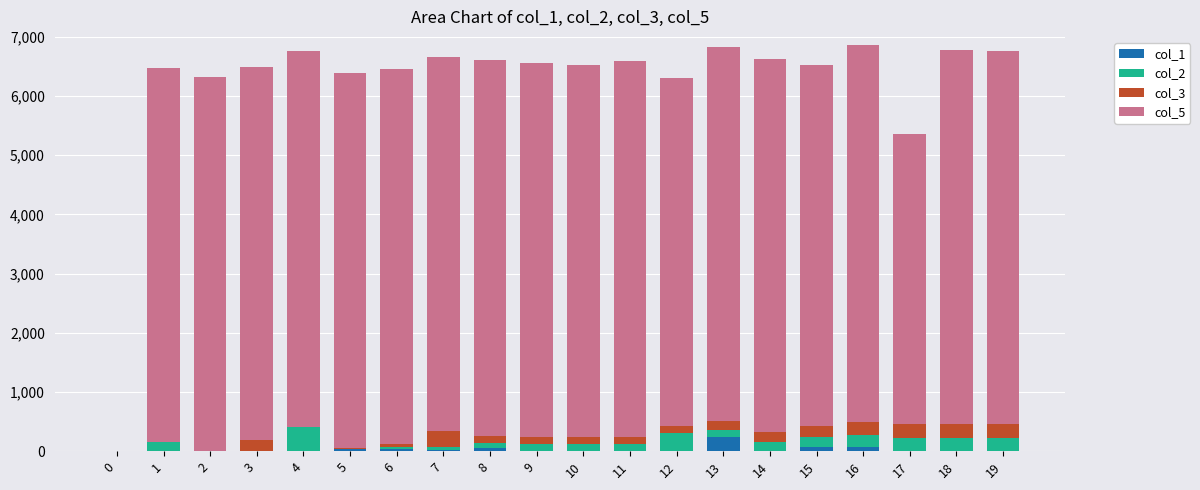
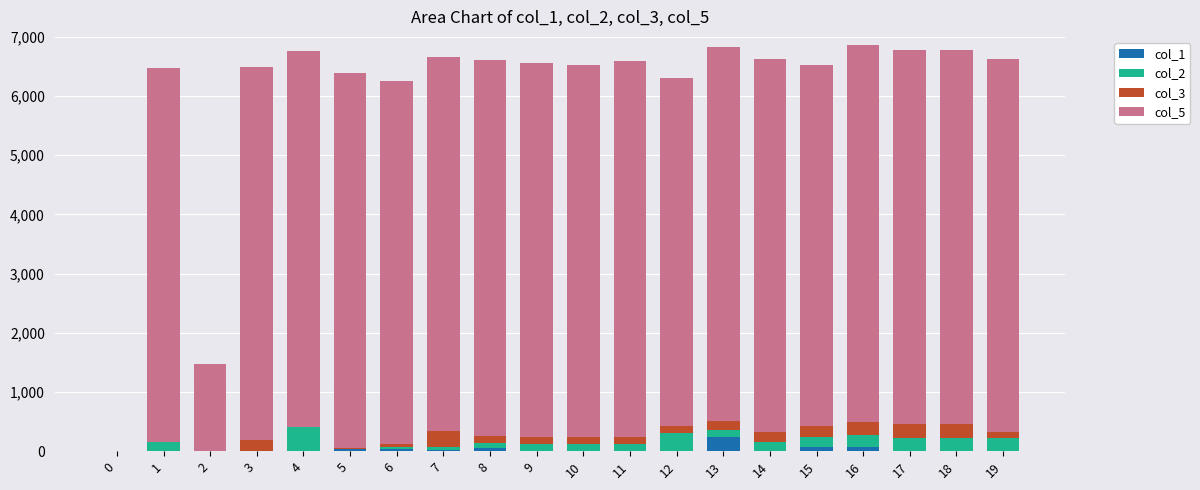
  {
    "col_1": {
      "0": "0",
      "8": "100",
      "13": "200",
      "15": "100",
      "16": "100"
    },
    "col_2": {
      "0": "0",
      "1": "200",
      "2": "0",
      "3": "0",
      "4": "400",
      "7": "100",
      "8": "100",
      "9": "100",
      "10": "100",
      "11": "100",
      "12": "300",
      "13": "100",
      "14": "200",
      "15": "200",
      "16": "200",
      "17": "200",
      "18": "200",
      "19": "200"
    },
    "col_3": {
      "0": "0",
      "1": "0",
      "2": "0",
      "3": "200",
      "4": "0",
      "6": "100",
      "7": "300",
      "8": "100",
      "9": "100",
      "10": "100",
      "11": "100",
      "12": "100",
      "13": "100",
      "14": "200",
      "15": "200",
      "16": "200",
      "17": "200",
      "18": "200",
-     "19": "200"
+     "19": "100"
    },
    "col_5": {
      "0": "0",
      "1": "6,300",
-     "2": "6,300",
+     "2": "1,500",
      "3": "6,300",
      "4": "6,300",
      "5": "6,300",
-     "6": "6,300",
+     "6": "6,100",
      "7": "6,300",
      "8": "6,300",
      "9": "6,300",
      "10": "6,300",
      "11": "6,400",
      "12": "5,900",
      "13": "6,300",
      "14": "6,300",
      "15": "6,100",
      "16": "6,400",
-     "17": "4,900",
+     "17": "6,300",
      "18": "6,300",
      "19": "6,300"
    }
  }
